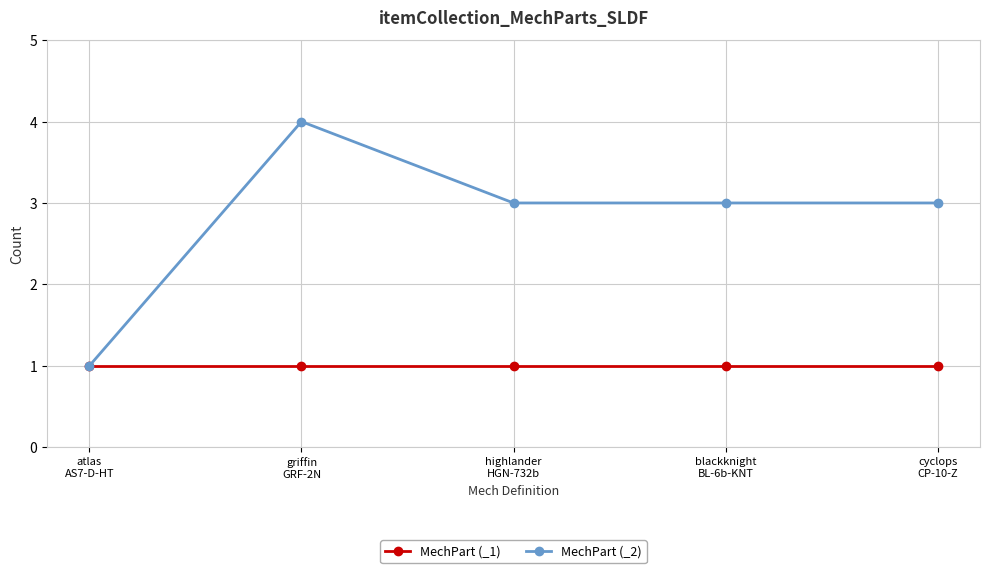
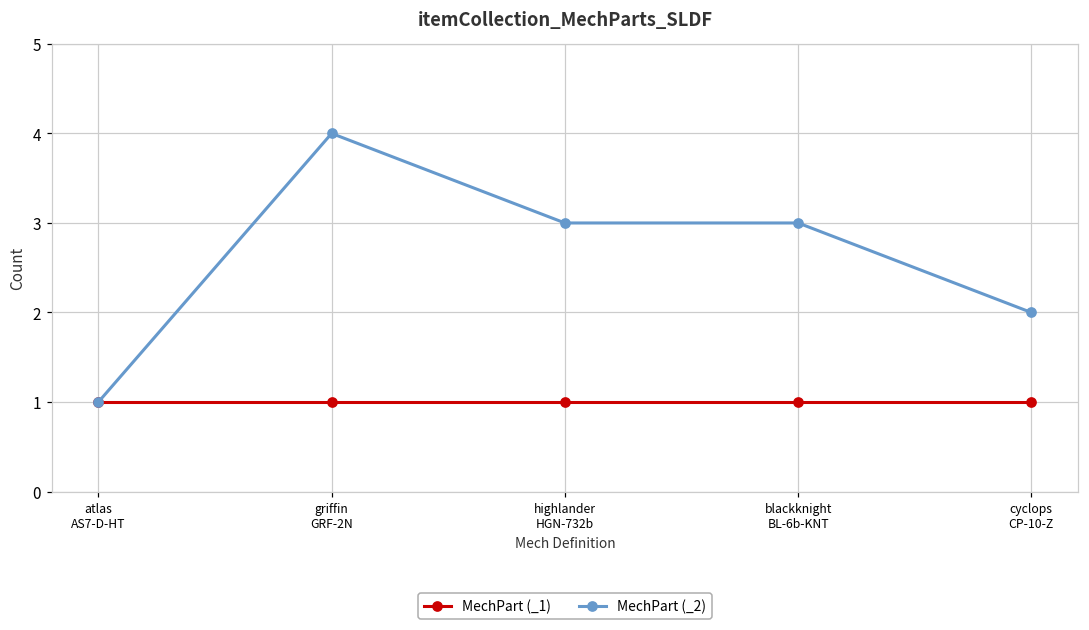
  {
    "MechPart (_1)": {
      "griffin GRF-2N": 1,
      "highlander HGN-732b": 1,
      "blackknight BL-6b-KNT": 1,
      "cyclops CP-10-Z": 1
    },
    "MechPart (_2)": {
      "griffin GRF-2N": 4,
      "highlander HGN-732b": 3,
      "blackknight BL-6b-KNT": 3,
-     "cyclops CP-10-Z": 3
+     "cyclops CP-10-Z": 2
    }
  }
